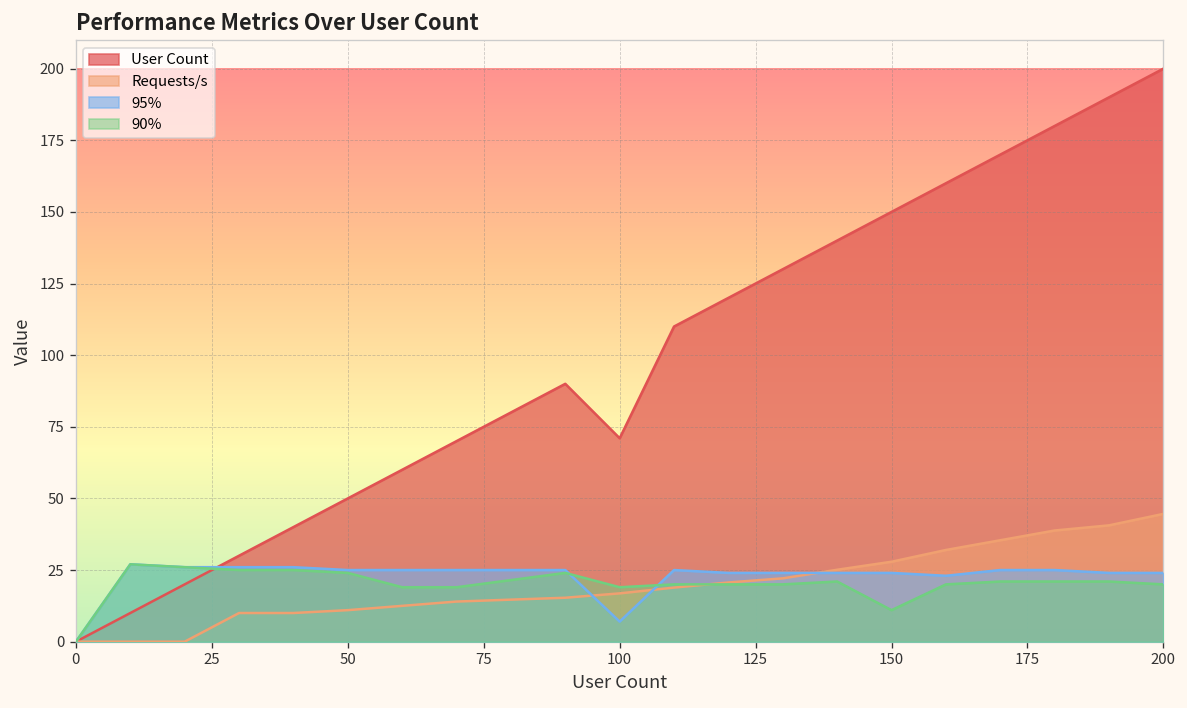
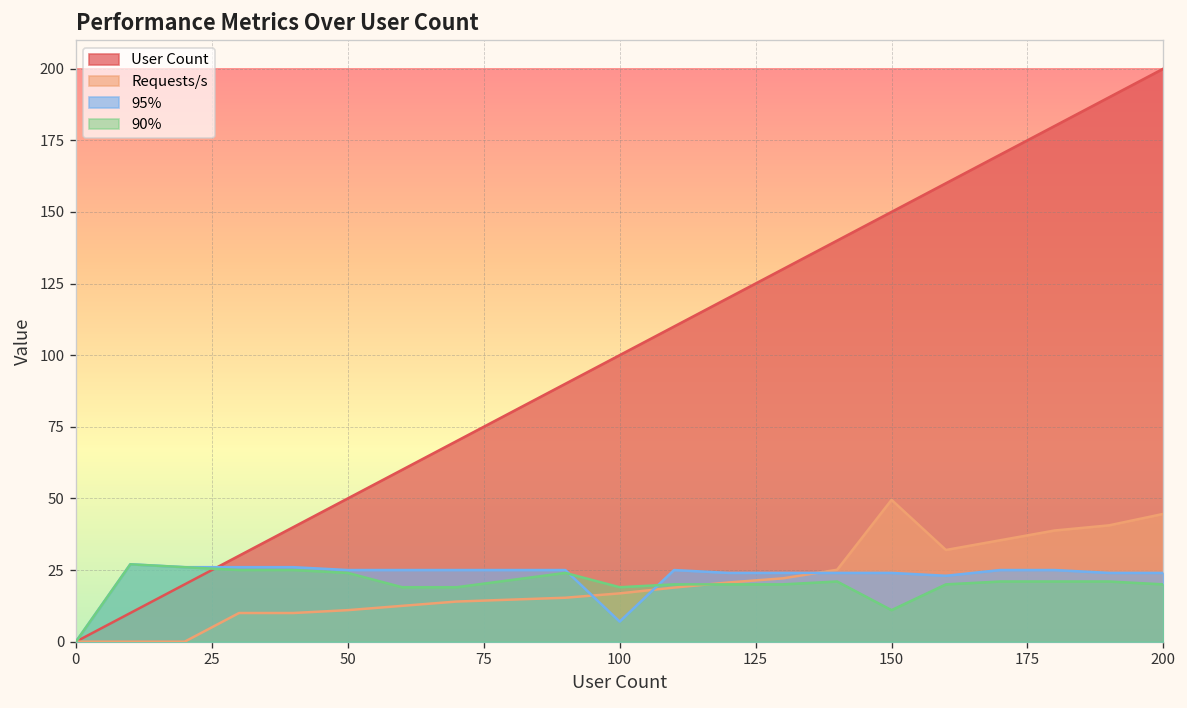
  {
    "User Count": {
      "50": 50,
-     "100": 71,
+     "100": 100,
      "150": 150,
      "200": 200
    },
    "Requests/s": {
      "50": 11,
      "100": 17,
-     "150": 28,
+     "150": 50,
      "200": 45
    },
    "95%": {
      "100": 7,
      "150": 24,
      "200": 24
    },
    "90%": {
      "100": 19,
      "150": 11,
      "200": 20
    }
  }
